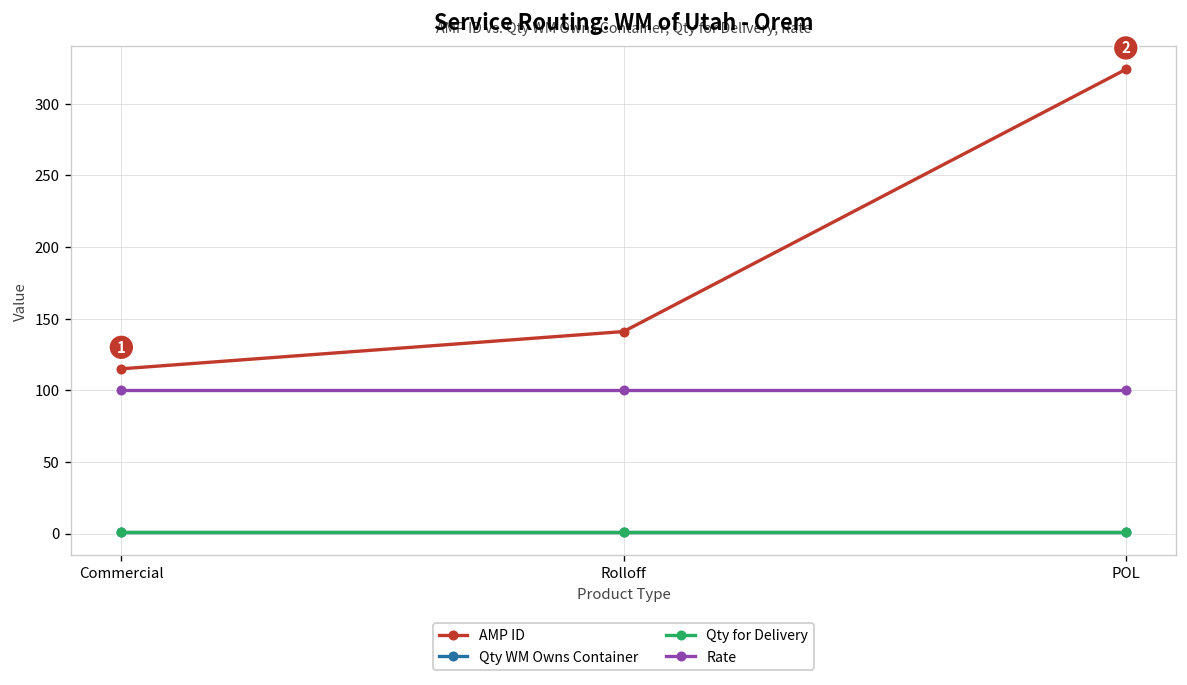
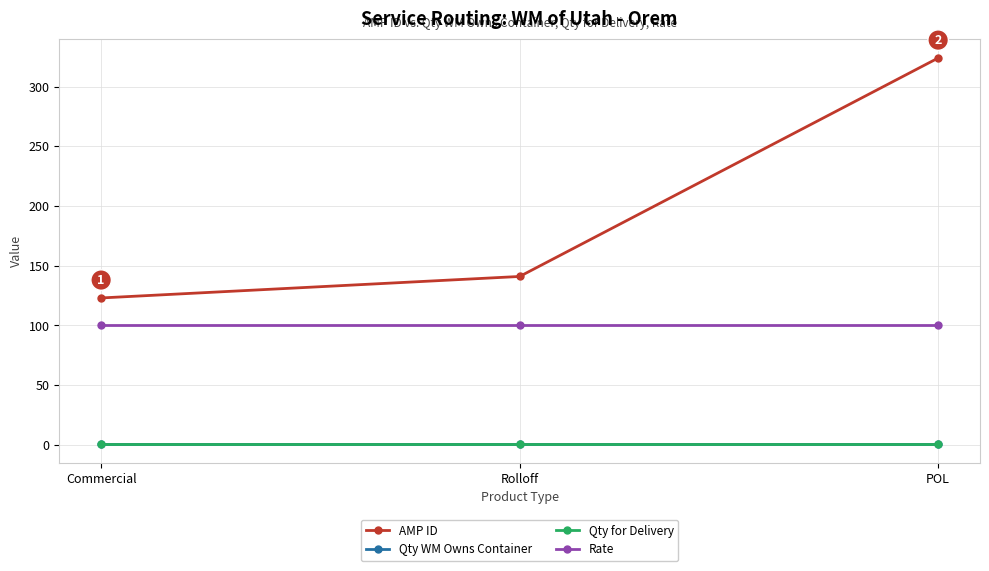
  {
    "AMP ID": {
-     "Commercial": 115,
+     "Commercial": 123,
      "Rolloff": 141
    },
    "Qty for Delivery": {
      "Commercial": 1,
      "Rolloff": 1,
      "POL": 1
    },
    "Rate": {
      "Commercial": 100,
      "Rolloff": 100,
      "POL": 100
    }
  }
